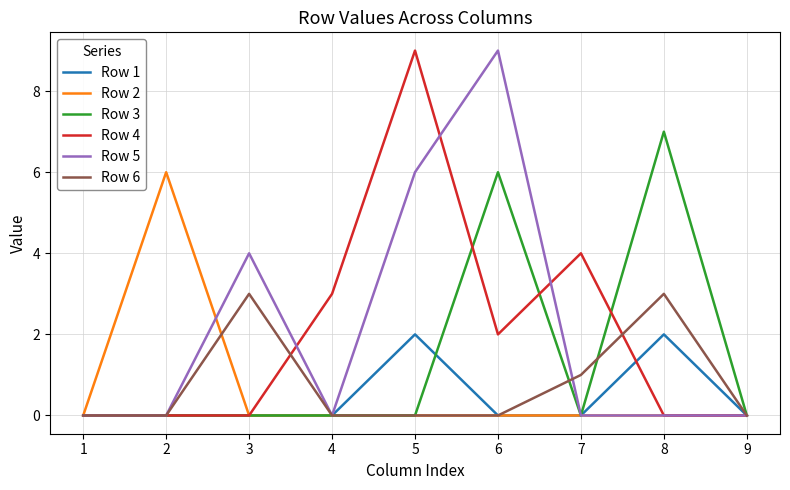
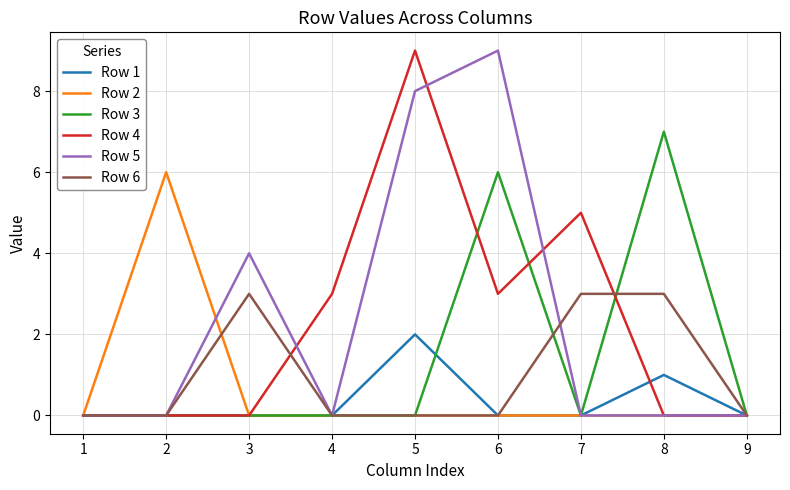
  {
    "Row 1": {
      "5": 2,
-     "8": 2
+     "8": 1
    },
    "Row 2": {
      "2": 6
    },
    "Row 3": {
      "6": 6,
      "8": 7
    },
    "Row 4": {
      "4": 3,
      "5": 9,
-     "6": 2,
-     "7": 4
+     "6": 3,
+     "7": 5
    },
    "Row 5": {
      "3": 4,
-     "5": 6,
+     "5": 8,
      "6": 9
    },
    "Row 6": {
      "3": 3,
-     "7": 1,
+     "7": 3,
      "8": 3
    }
  }
